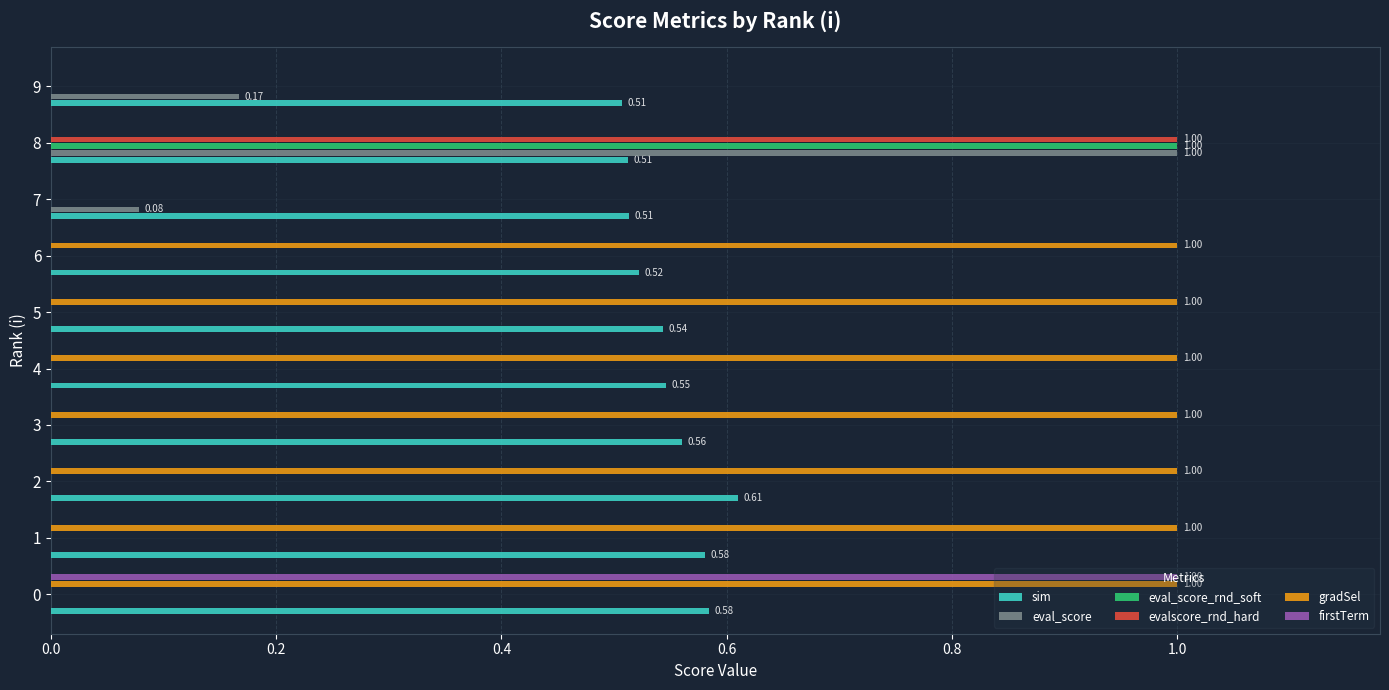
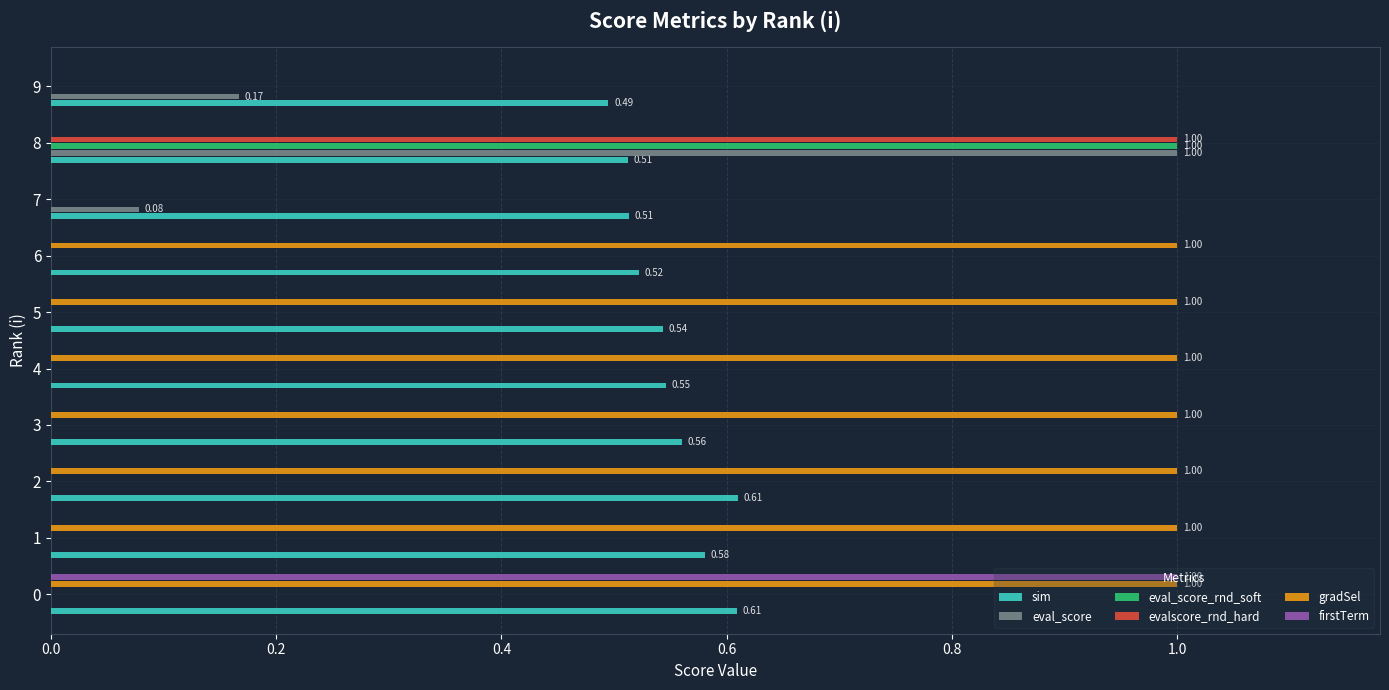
  {
    "sim": {
-     "9": 0.51,
+     "9": 0.49,
      "8": 0.51,
      "7": 0.51,
      "6": 0.52,
      "5": 0.54,
      "4": 0.55,
      "3": 0.56,
      "2": 0.61,
      "1": 0.58,
-     "0": 0.58
+     "0": 0.61
    },
    "eval_score": {
      "9": 0.17,
      "7": 0.08
    },
    "eval_score_rnd_soft": {
      "9": 0.000,
      "7": 0.000,
      "6": 0.000,
      "5": 0.000,
      "4": 0.000,
      "3": 0.000,
      "2": 0.000,
      "1": 0.000,
      "0": 0.000
    },
    "evalscore_rnd_hard": {
      "9": 0.000,
      "7": 0.000,
      "6": 0.000,
      "5": 0.000,
      "4": 0.000,
      "3": 0.000,
      "2": 0.000,
      "1": 0.000,
      "0": 0.000
    },
    "gradSel": {
      "6": 1.00,
      "5": 1.00,
      "4": 1.00,
      "3": 1.00,
      "2": 1.00,
      "1": 1.00
    },
    "firstTerm": {
      "9": 0.000,
      "8": 0.000,
      "7": 0.000,
      "6": 0.000,
      "5": 0.000,
      "4": 0.000,
      "3": 0.000,
      "2": 0.000,
      "1": 0.000
    }
  }
